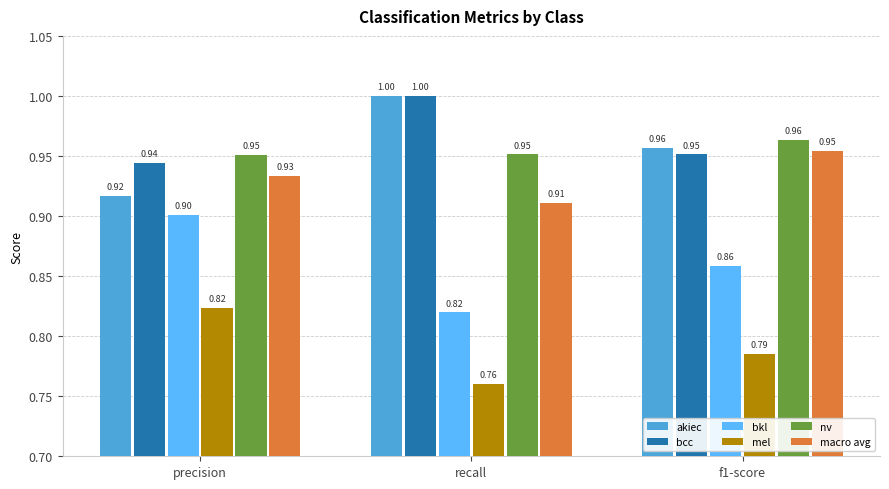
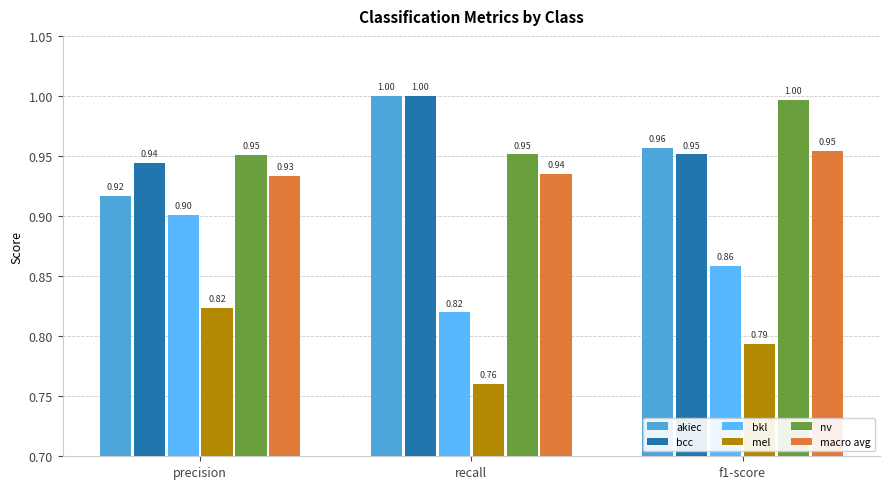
  {
    "bcc": {
      "precision": 0.94,
      "recall": 1.00,
      "f1-score": 0.95
    },
    "mel": {
-     "f1-score": 0.785
+     "f1-score": 0.794
    },
    "nv": {
      "precision": 0.95,
      "recall": 0.95,
-     "f1-score": 0.96
+     "f1-score": 1.00
    },
    "macro avg": {
      "precision": 0.93,
-     "recall": 0.91,
+     "recall": 0.94,
      "f1-score": 0.95
    }
  }
